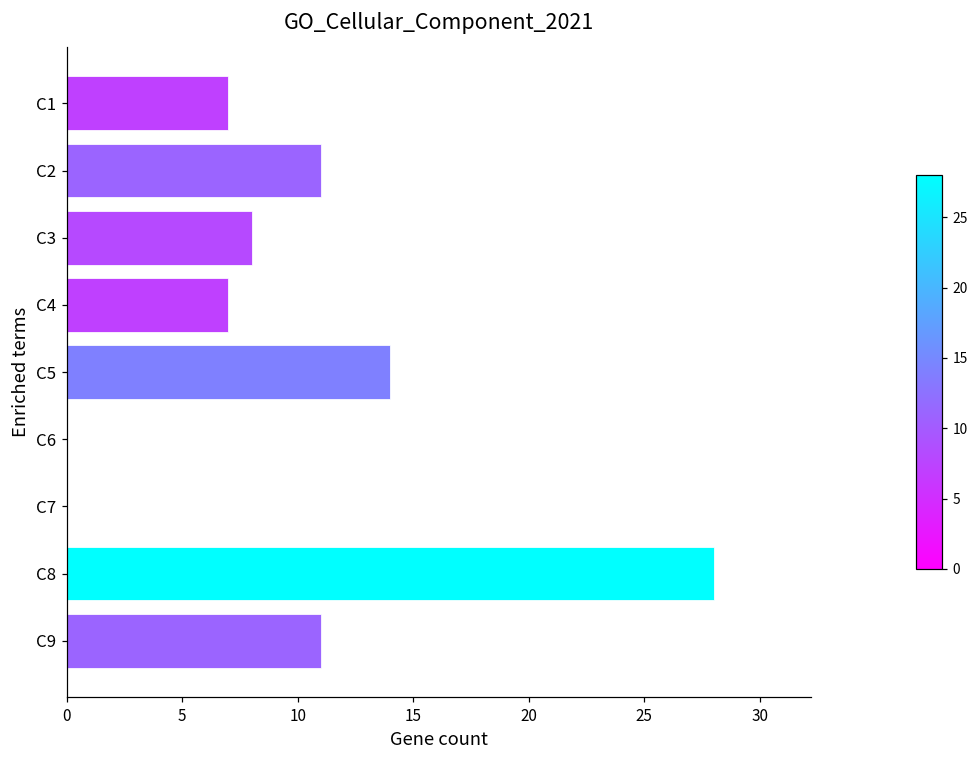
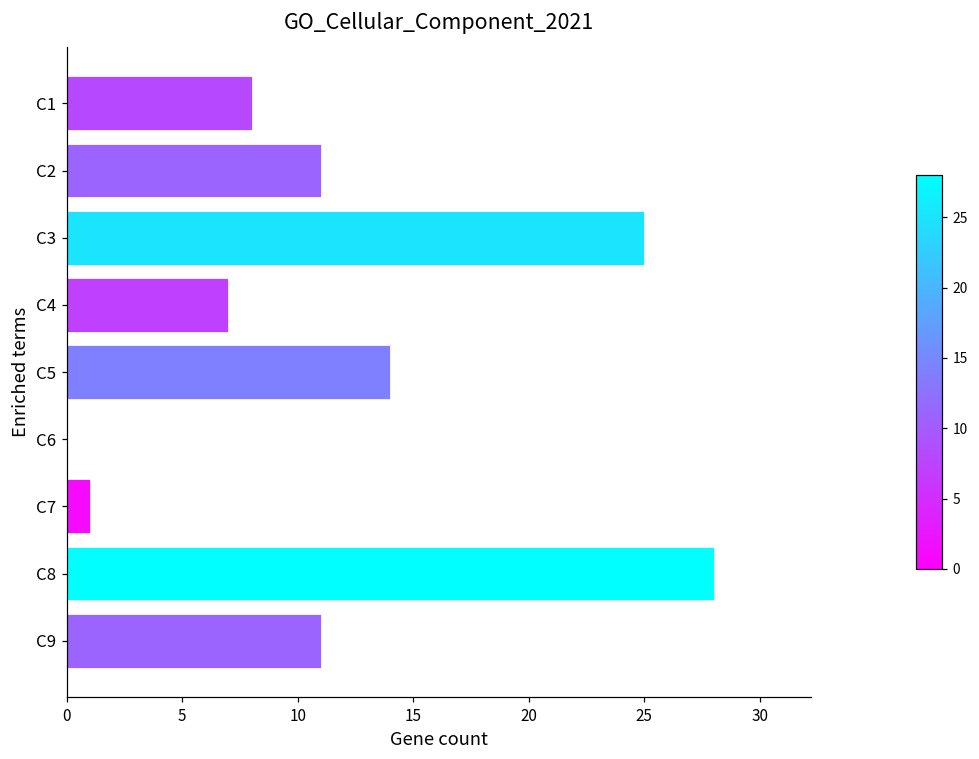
  {
-   "C1": 7,
+   "C1": 8,
    "C2": 11,
-   "C3": 8,
+   "C3": 25,
    "C4": 7,
    "C5": 14,
    "C6": 0,
-   "C7": 0,
+   "C7": 1,
    "C8": 28,
    "C9": 11
  }
